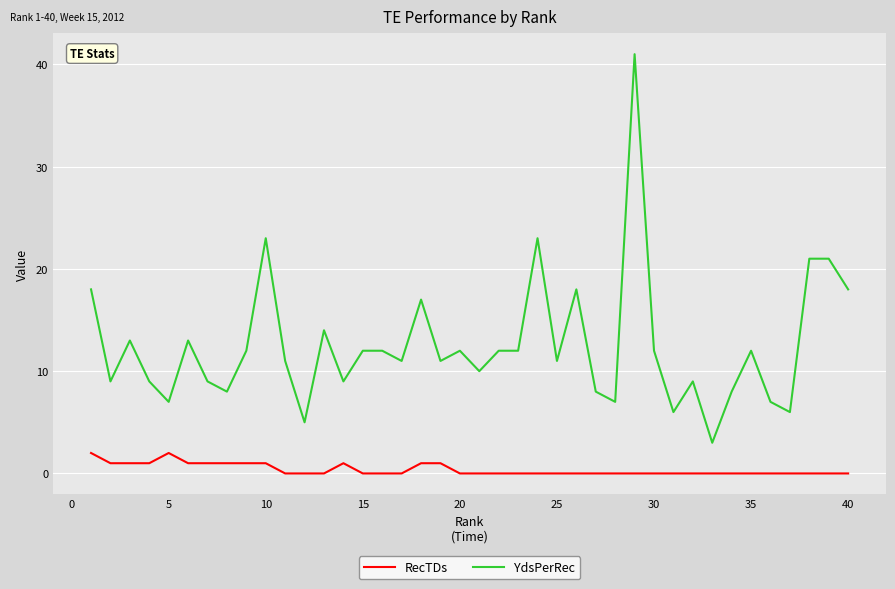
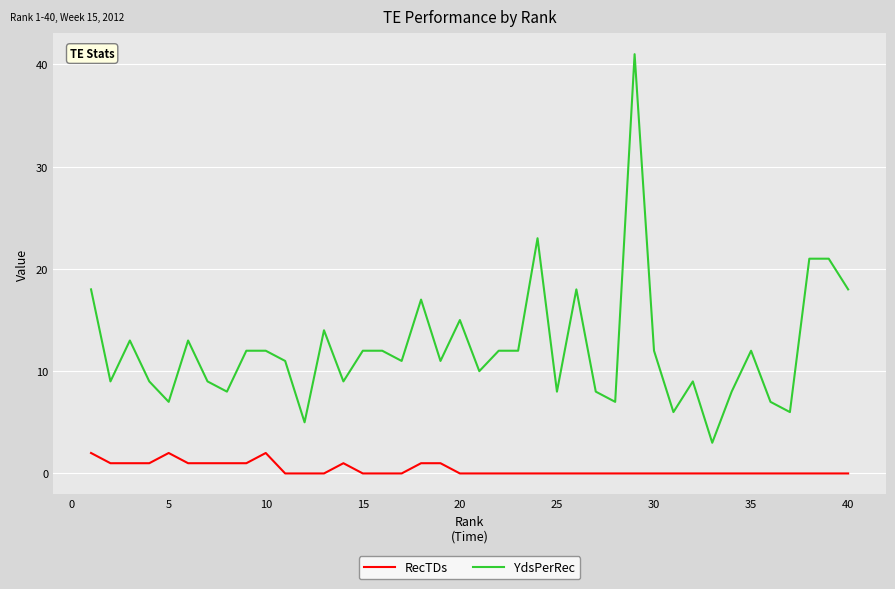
  {
    "RecTDs": {
      "5": 2,
-     "10": 1,
+     "10": 2,
      "15": 0,
      "20": 0,
      "25": 0,
      "30": 0,
      "35": 0,
      "40": 0
    },
    "YdsPerRec": {
      "5": 7,
-     "10": 23,
+     "10": 12,
      "15": 12,
-     "20": 12,
-     "25": 11,
+     "20": 15,
+     "25": 8,
      "30": 12,
      "35": 12,
      "40": 18
    }
  }
